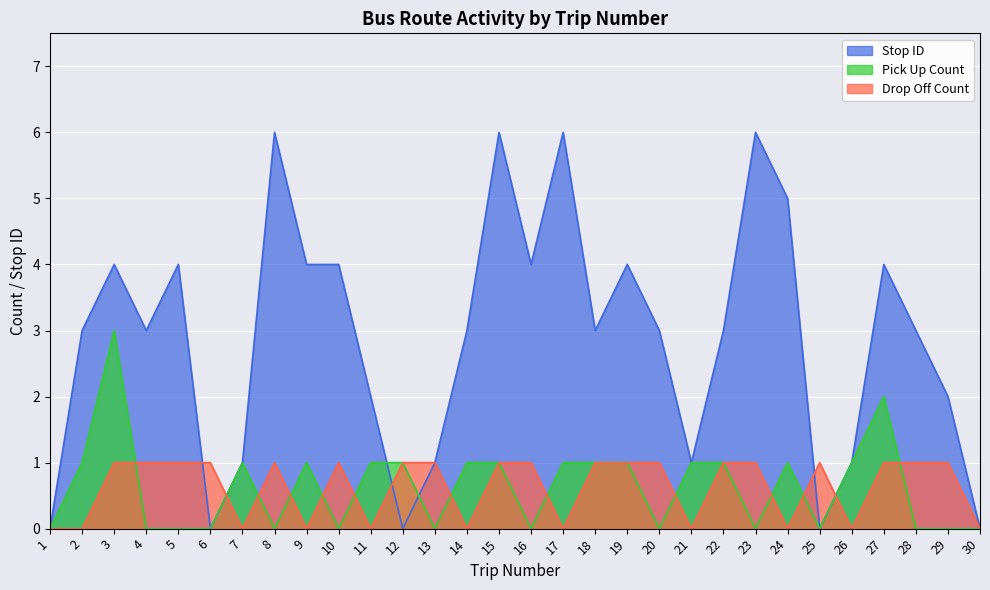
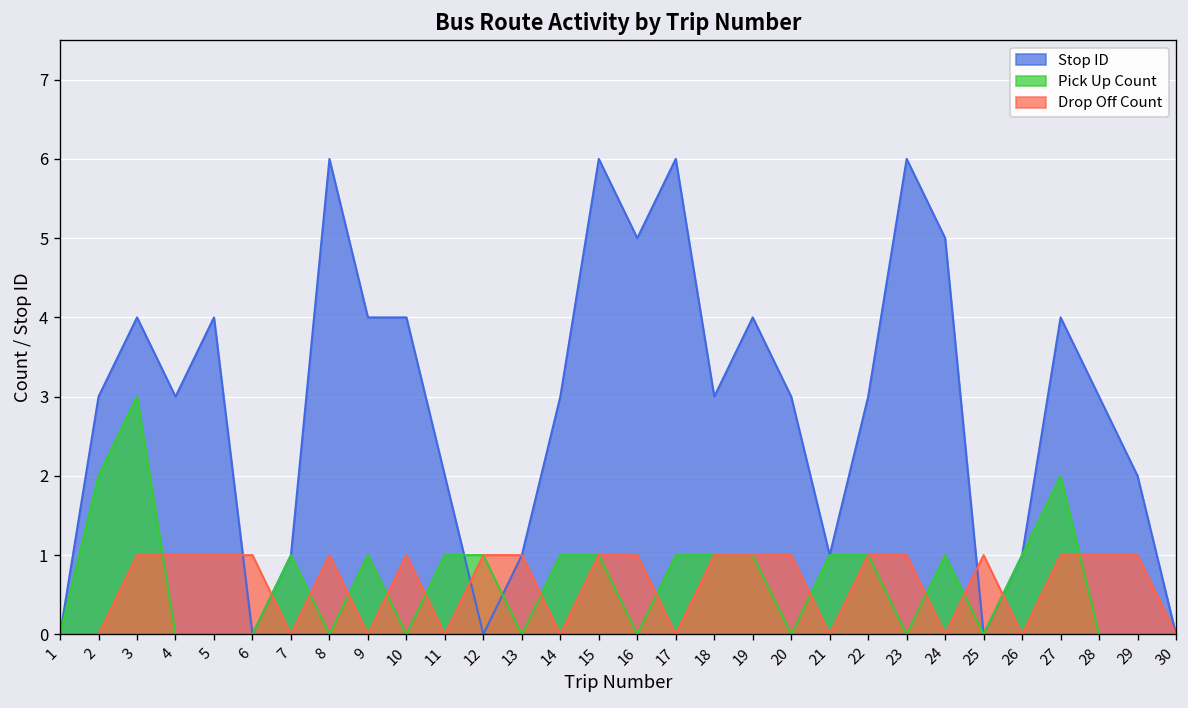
  {
    "Stop ID": {
      "2": 3,
      "3": 4,
      "4": 3,
      "5": 4,
      "8": 6,
      "9": 4,
      "10": 4,
      "11": 2,
      "12": 0,
      "14": 3,
      "15": 6,
-     "16": 4,
+     "16": 5,
      "17": 6,
      "18": 3,
      "19": 4,
      "20": 3,
      "22": 3,
      "23": 6,
      "24": 5,
      "27": 4,
      "28": 3,
      "29": 2
    },
    "Pick Up Count": {
-     "2": 1,
+     "2": 2,
      "3": 3,
      "4": 0,
      "5": 0,
      "8": 0,
      "9": 1,
      "10": 0,
      "11": 1,
      "13": 0,
      "14": 1,
      "16": 0,
      "17": 1,
      "20": 0,
      "23": 0,
      "24": 1,
      "27": 2,
      "28": 0,
      "29": 0
    },
    "Drop Off Count": {
      "2": 0,
      "3": 1,
      "4": 1,
      "5": 1,
      "6": 1,
      "7": 0,
      "8": 1,
      "9": 0,
      "10": 1,
      "11": 0,
      "14": 0,
      "16": 1,
      "17": 0,
      "20": 1,
      "21": 0,
      "23": 1,
      "24": 0,
      "25": 1,
      "26": 0,
      "27": 1,
      "28": 1,
      "29": 1
    }
  }
